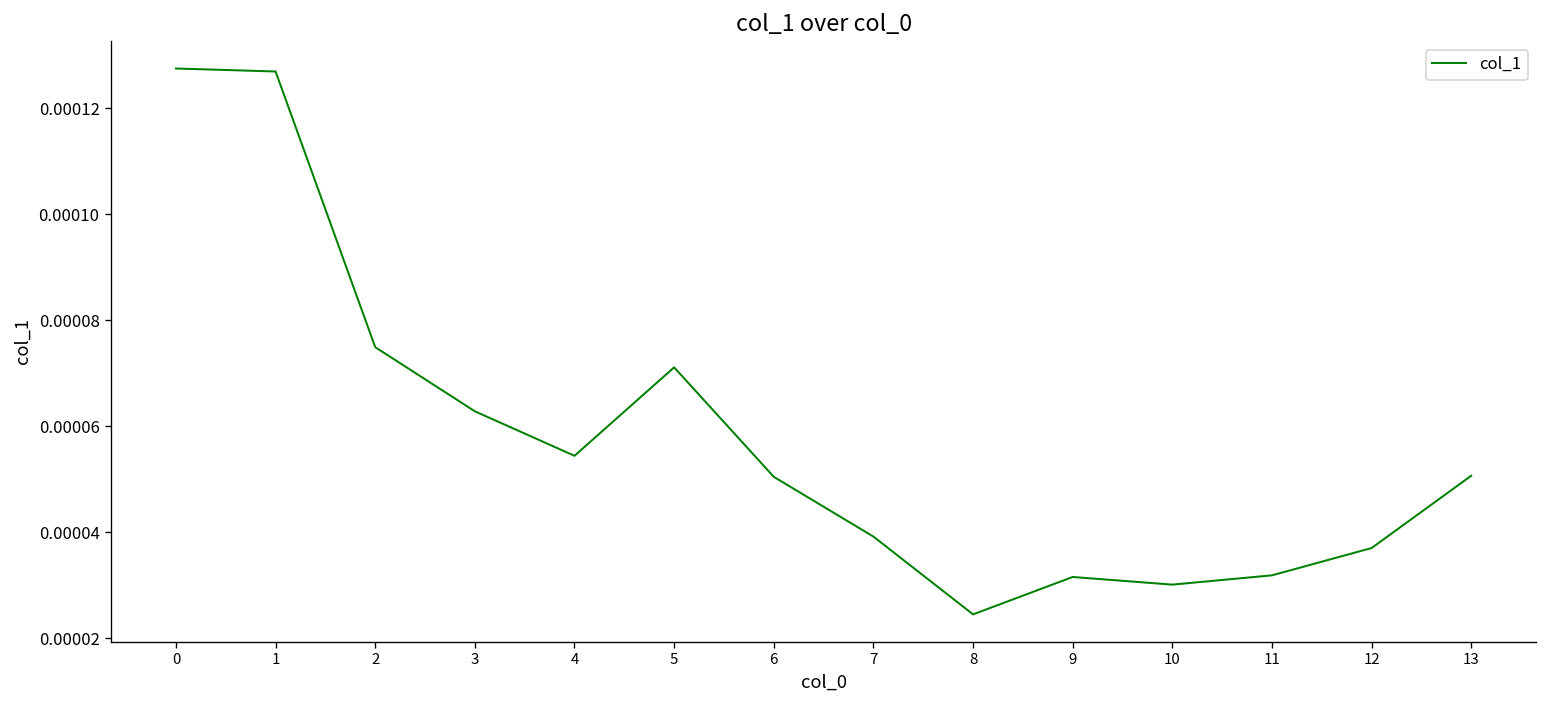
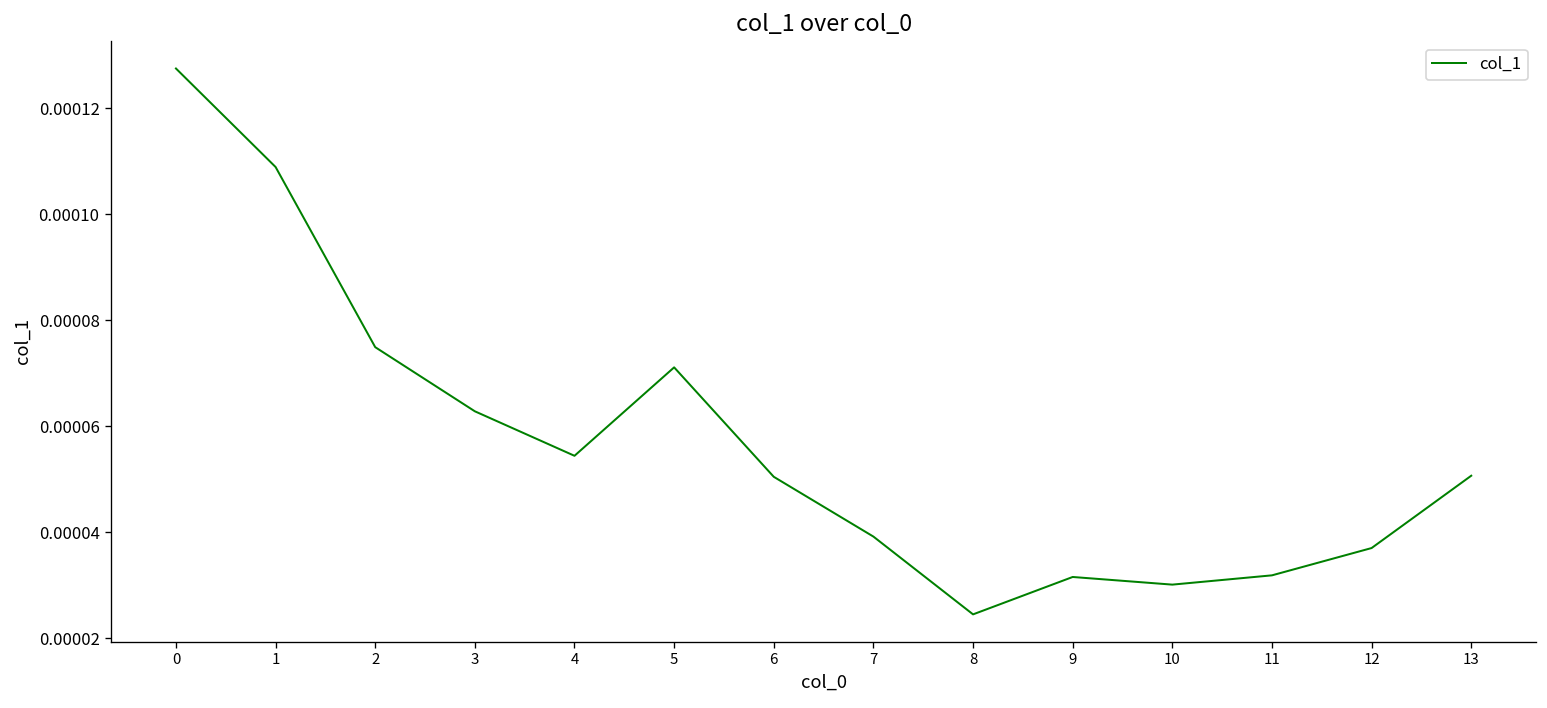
  {
    "0": 0.000127,
-   "1": 0.000127,
+   "1": 0.000109,
    "2": 0.000075,
    "3": 0.000063,
    "4": 0.000054,
    "5": 0.000071,
    "6": 0.000050,
    "7": 0.000039,
    "8": 0.000025,
    "9": 0.000032,
    "10": 0.000030,
    "11": 0.000032,
    "12": 0.000037,
    "13": 0.000051
  }
